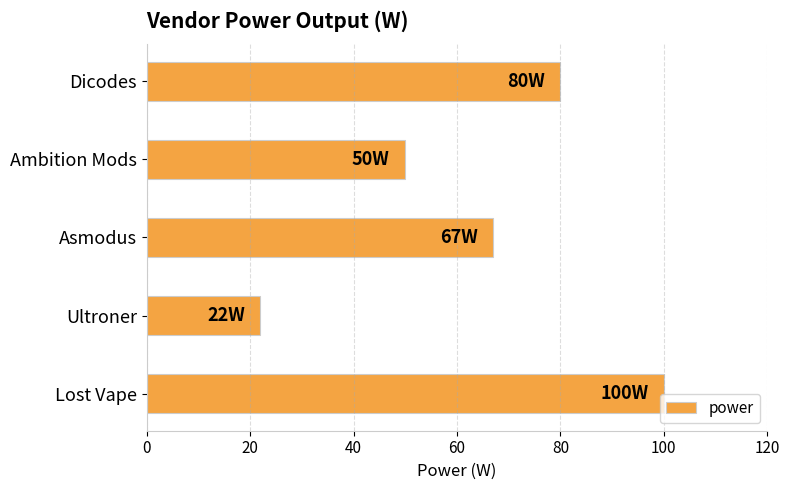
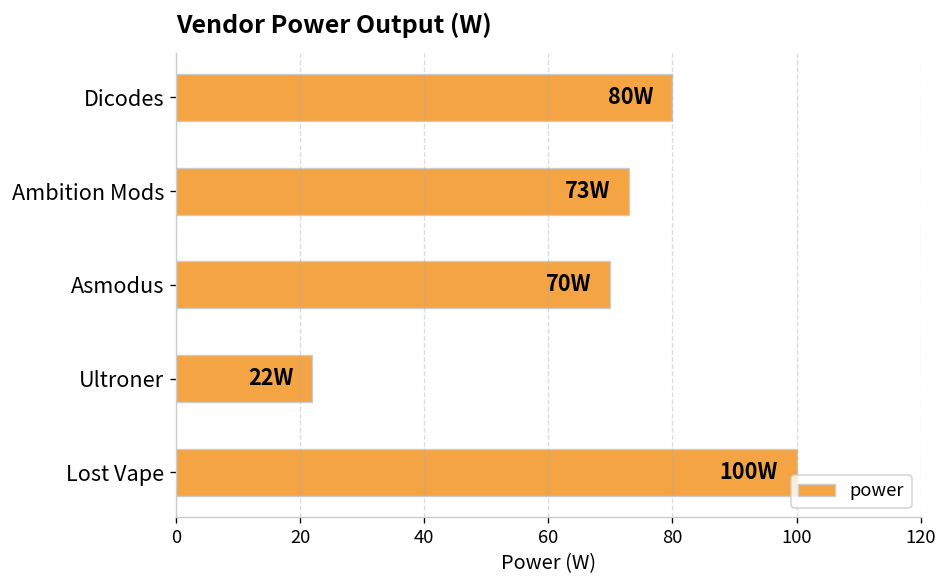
  {
    "Dicodes": "80W",
-   "Ambition Mods": "50W",
-   "Asmodus": "67W",
+   "Ambition Mods": "73W",
+   "Asmodus": "70W",
    "Ultroner": "22W",
    "Lost Vape": "100W"
  }
